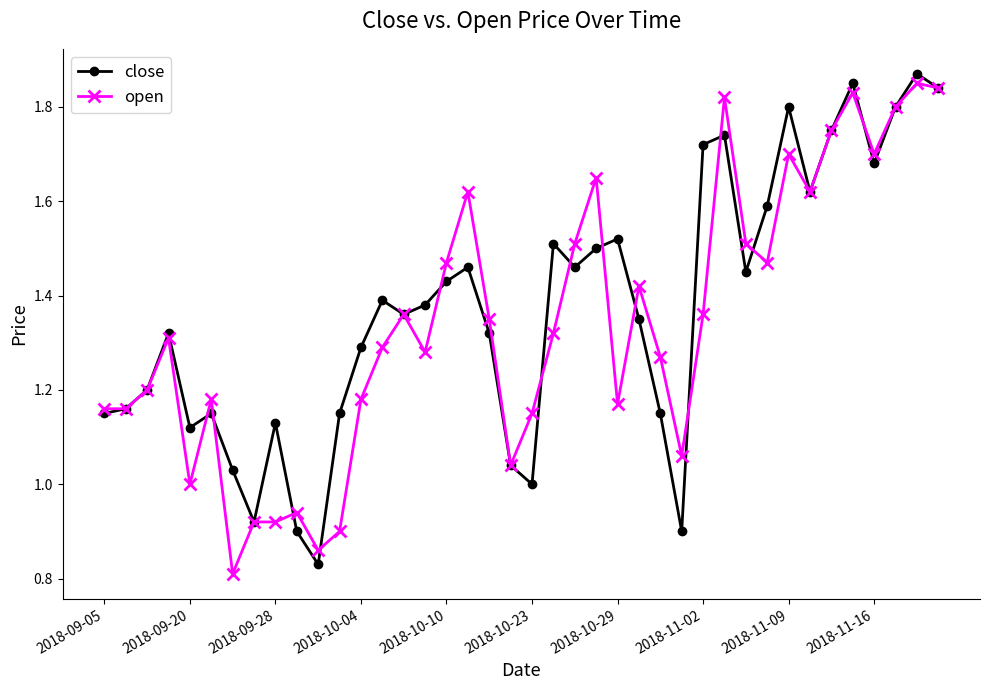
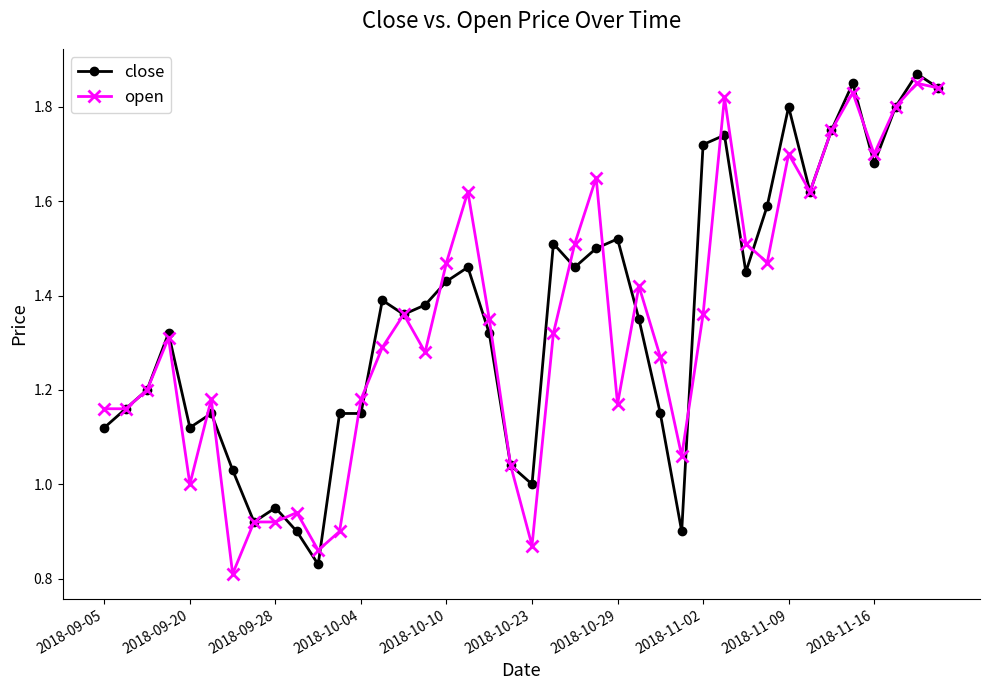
  {
    "close": {
-     "2018-09-05": 1.15,
+     "2018-09-05": 1.12,
      "2018-09-20": 1.12,
-     "2018-09-28": 1.13,
-     "2018-10-04": 1.29,
+     "2018-09-28": 0.95,
+     "2018-10-04": 1.15,
      "2018-10-10": 1.43,
      "2018-10-23": 1.00,
      "2018-10-29": 1.52,
      "2018-11-02": 1.72,
      "2018-11-09": 1.80,
      "2018-11-16": 1.68
    },
    "open": {
      "2018-09-05": 1.16,
      "2018-09-20": 1.00,
      "2018-09-28": 0.92,
      "2018-10-04": 1.18,
      "2018-10-10": 1.47,
-     "2018-10-23": 1.15,
+     "2018-10-23": 0.87,
      "2018-10-29": 1.17,
      "2018-11-02": 1.36,
      "2018-11-09": 1.70,
      "2018-11-16": 1.70
    }
  }
